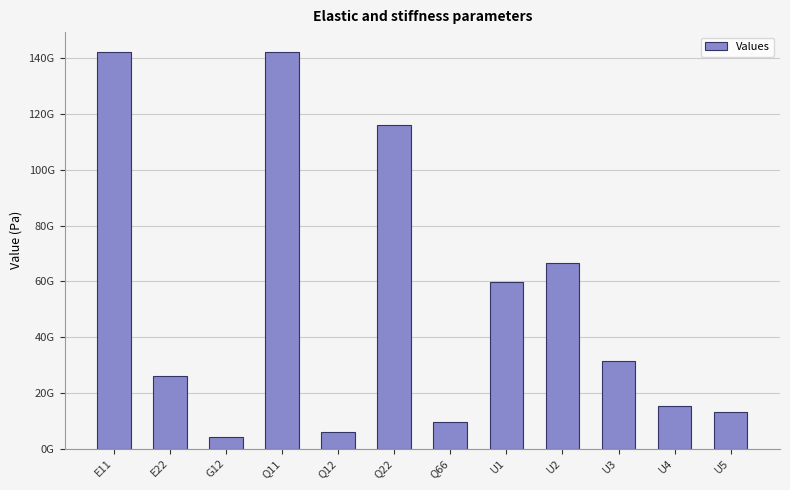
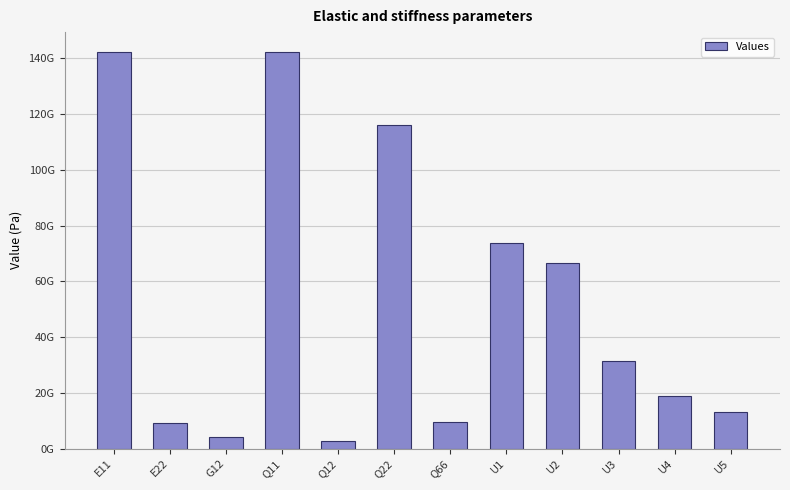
  {
    "E11": 142000000000,
-   "E22": 26000000000,
+   "E22": 9000000000,
    "G12": 4000000000,
    "Q11": 142000000000,
-   "Q12": 6000000000,
+   "Q12": 3000000000,
    "Q22": 116000000000,
    "Q66": 10000000000,
-   "U1": 60000000000,
+   "U1": 74000000000,
    "U2": 67000000000,
    "U3": 31000000000,
-   "U4": 15000000000,
+   "U4": 19000000000,
    "U5": 13000000000
  }
